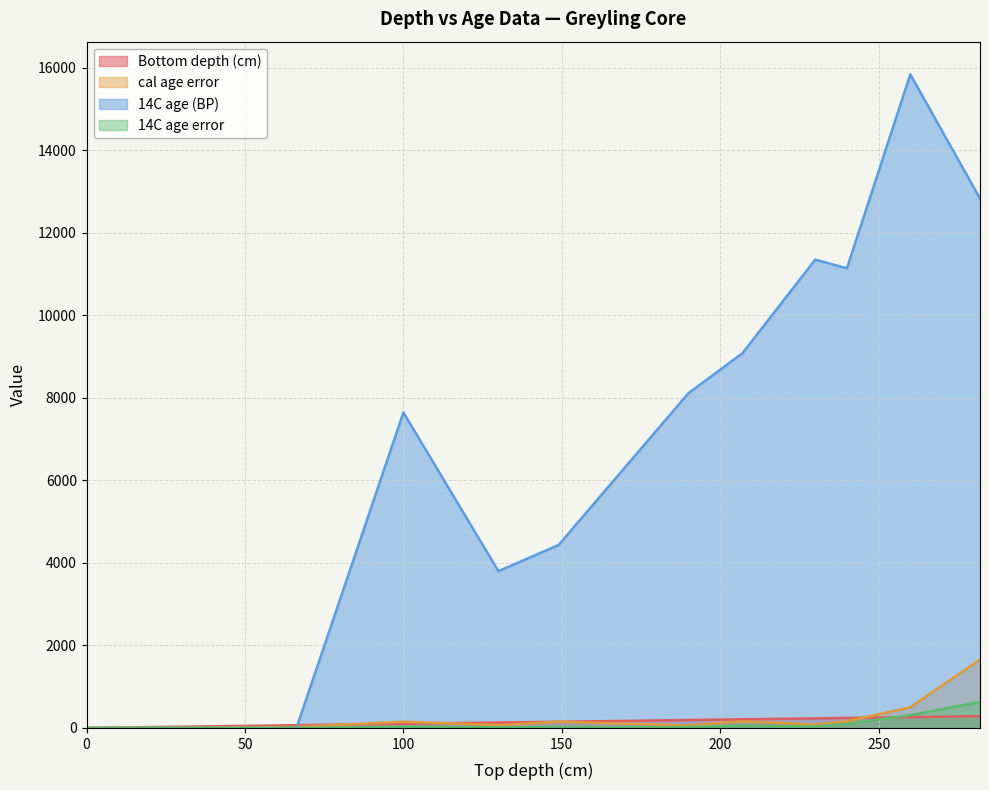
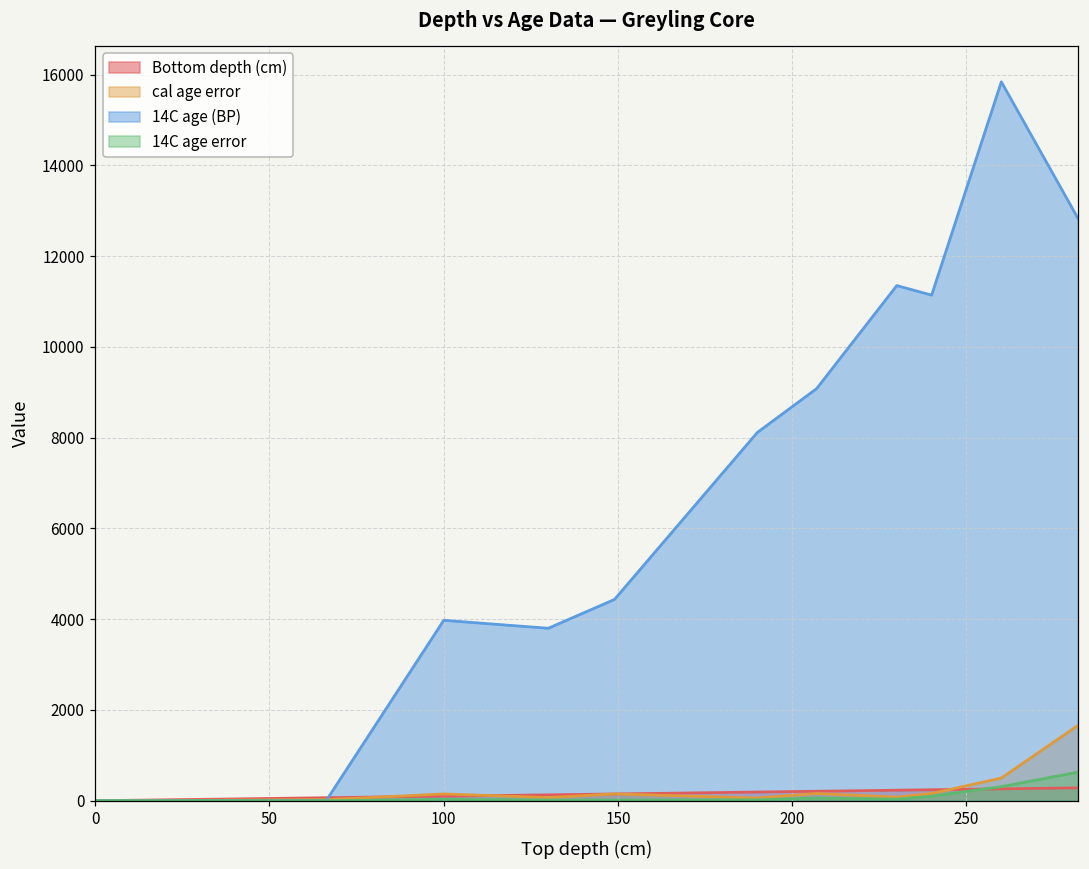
  {
    "14C age (BP)": {
-     "100": 7600
+     "100": 4000
    },
    "14C age error": {
      "100": 0
    }
  }
